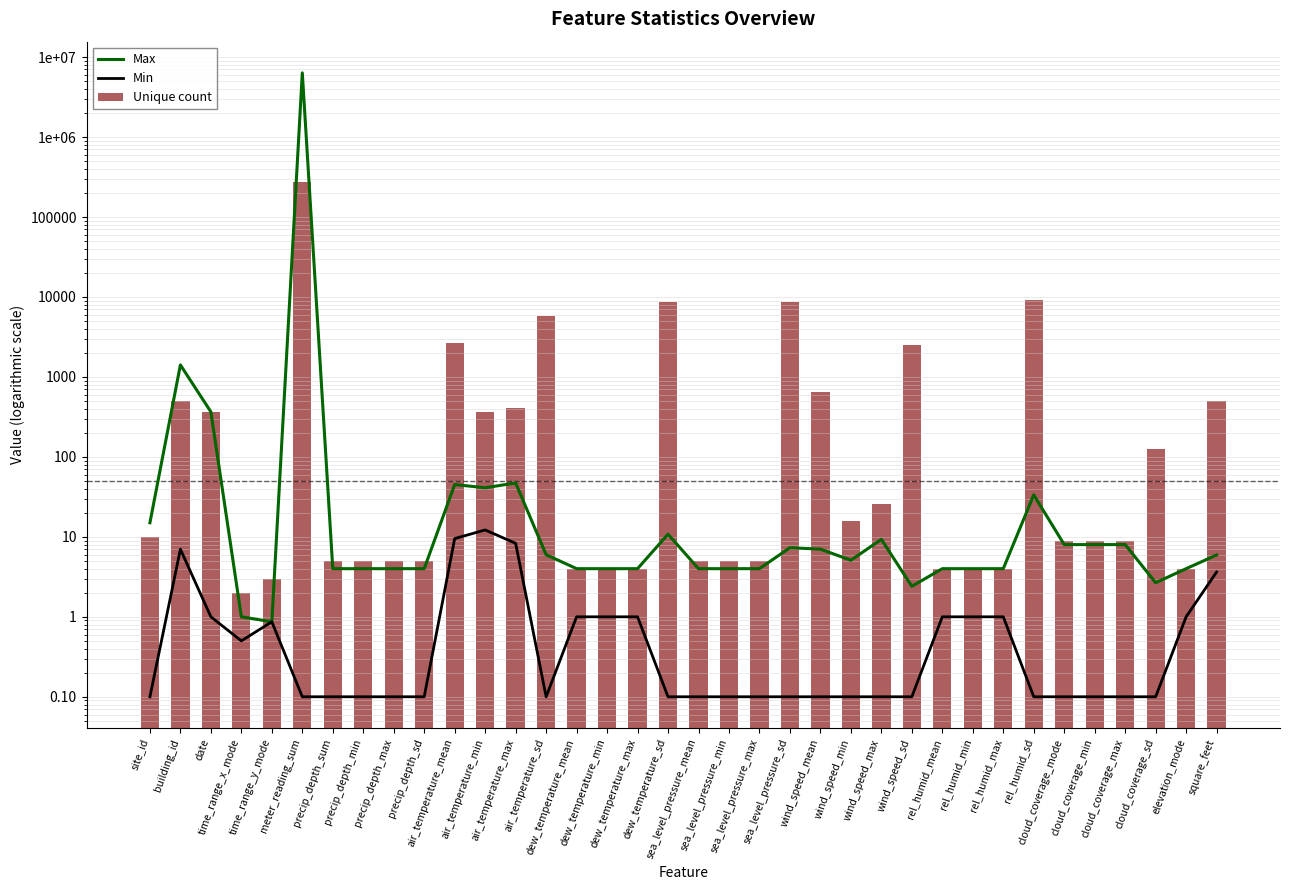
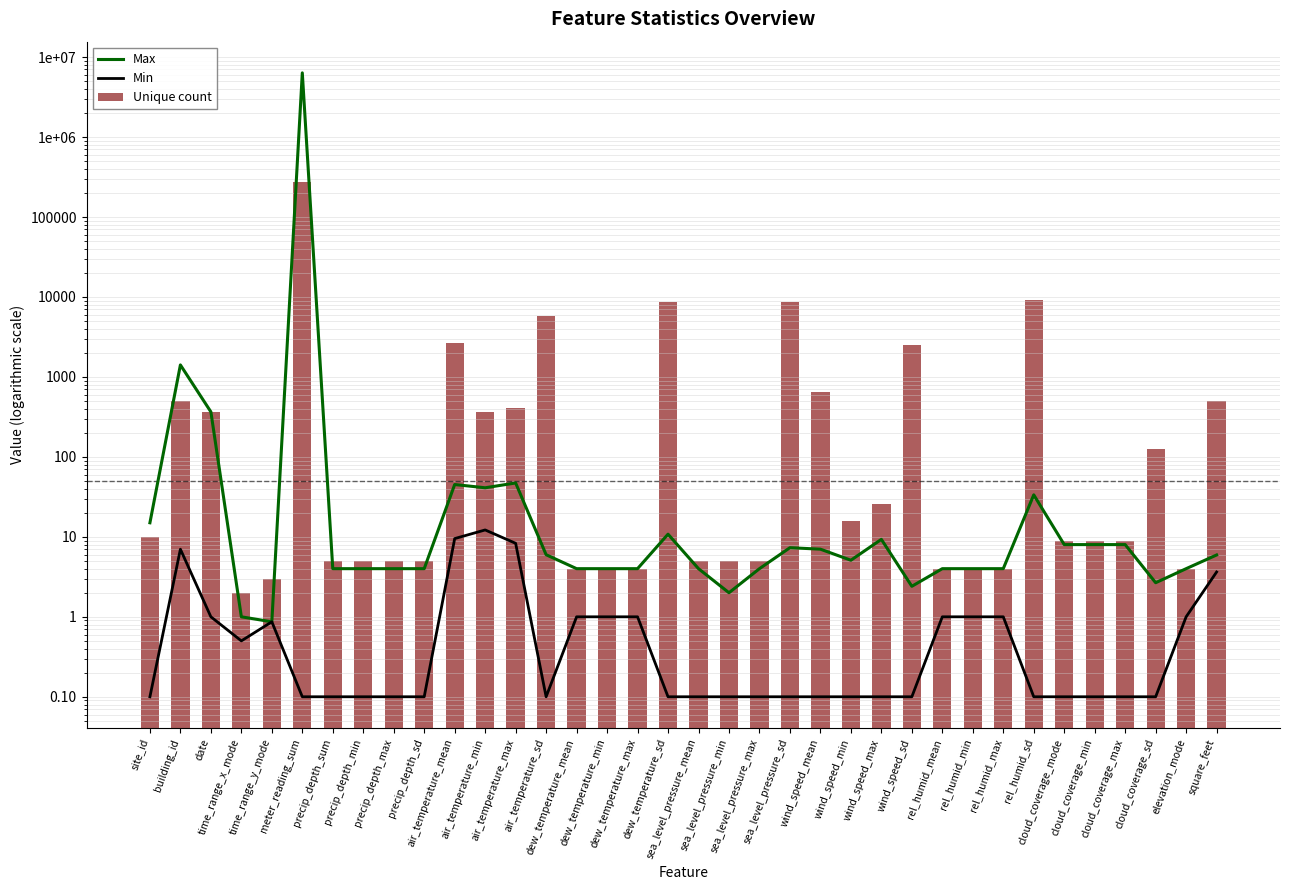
  {
    "Max": {
      "site_id": 15,
      "building_id": 1400,
      "date": 400,
      "time_range_x_mode": 1,
      "meter_reading_sum": 6000000,
      "precip_depth_sum": 4,
      "precip_depth_min": 4,
      "precip_depth_max": 4,
      "precip_depth_sd": 4,
      "air_temperature_mean": 50,
      "air_temperature_min": 40,
      "air_temperature_max": 50,
      "air_temperature_sd": 6,
      "dew_temperature_mean": 4,
      "dew_temperature_min": 4,
      "dew_temperature_max": 4,
      "dew_temperature_sd": 11,
      "sea_level_pressure_mean": 4,
-     "sea_level_pressure_min": 4,
+     "sea_level_pressure_min": 2,
      "sea_level_pressure_max": 4,
      "sea_level_pressure_sd": 7,
      "wind_speed_mean": 7,
      "wind_speed_min": 5,
      "wind_speed_max": 9,
      "wind_speed_sd": 2.4,
      "rel_humid_mean": 4,
      "rel_humid_min": 4,
      "rel_humid_max": 4,
      "rel_humid_sd": 34,
      "cloud_coverage_mode": 8,
      "cloud_coverage_min": 8,
      "cloud_coverage_max": 8,
      "cloud_coverage_sd": 2.7,
      "elevation_mode": 4,
      "square_feet": 6
    },
    "Unique count": {
      "site_id": 10,
      "building_id": 500,
      "date": 400,
      "time_range_x_mode": 2,
      "time_range_y_mode": 3,
      "meter_reading_sum": 270000,
      "precip_depth_sum": 5,
      "precip_depth_min": 5,
      "precip_depth_max": 5,
      "precip_depth_sd": 5,
      "air_temperature_mean": 2700,
      "air_temperature_min": 400,
      "air_temperature_max": 400,
      "air_temperature_sd": 6000,
      "dew_temperature_mean": 4,
      "dew_temperature_min": 4,
      "dew_temperature_max": 4,
      "dew_temperature_sd": 9000,
      "sea_level_pressure_mean": 5,
      "sea_level_pressure_min": 5,
      "sea_level_pressure_max": 5,
      "sea_level_pressure_sd": 9000,
      "wind_speed_mean": 700,
      "wind_speed_min": 16,
      "wind_speed_max": 26,
      "wind_speed_sd": 2500,
      "rel_humid_mean": 4,
      "rel_humid_min": 4,
      "rel_humid_max": 4,
      "rel_humid_sd": 9000,
      "cloud_coverage_mode": 9,
      "cloud_coverage_min": 9,
      "cloud_coverage_max": 9,
      "cloud_coverage_sd": 130,
      "elevation_mode": 4,
      "square_feet": 500
    },
    "Min": {
      "site_id": 0.10,
      "building_id": 7,
      "date": 1,
      "time_range_x_mode": 0.5,
      "meter_reading_sum": 0.10,
      "precip_depth_sum": 0.10,
      "precip_depth_min": 0.10,
      "precip_depth_max": 0.10,
      "precip_depth_sd": 0.10,
      "air_temperature_mean": 10,
      "air_temperature_min": 12,
      "air_temperature_max": 8,
      "air_temperature_sd": 0.10,
      "dew_temperature_mean": 1,
      "dew_temperature_min": 1,
      "dew_temperature_max": 1,
      "dew_temperature_sd": 0.10,
      "sea_level_pressure_mean": 0.10,
      "sea_level_pressure_min": 0.10,
      "sea_level_pressure_max": 0.10,
      "sea_level_pressure_sd": 0.10,
      "wind_speed_mean": 0.10,
      "wind_speed_min": 0.10,
      "wind_speed_max": 0.10,
      "wind_speed_sd": 0.10,
      "rel_humid_mean": 1,
      "rel_humid_min": 1,
      "rel_humid_max": 1,
      "rel_humid_sd": 0.10,
      "cloud_coverage_mode": 0.10,
      "cloud_coverage_min": 0.10,
      "cloud_coverage_max": 0.10,
      "cloud_coverage_sd": 0.10,
      "elevation_mode": 1,
      "square_feet": 4
    }
  }
